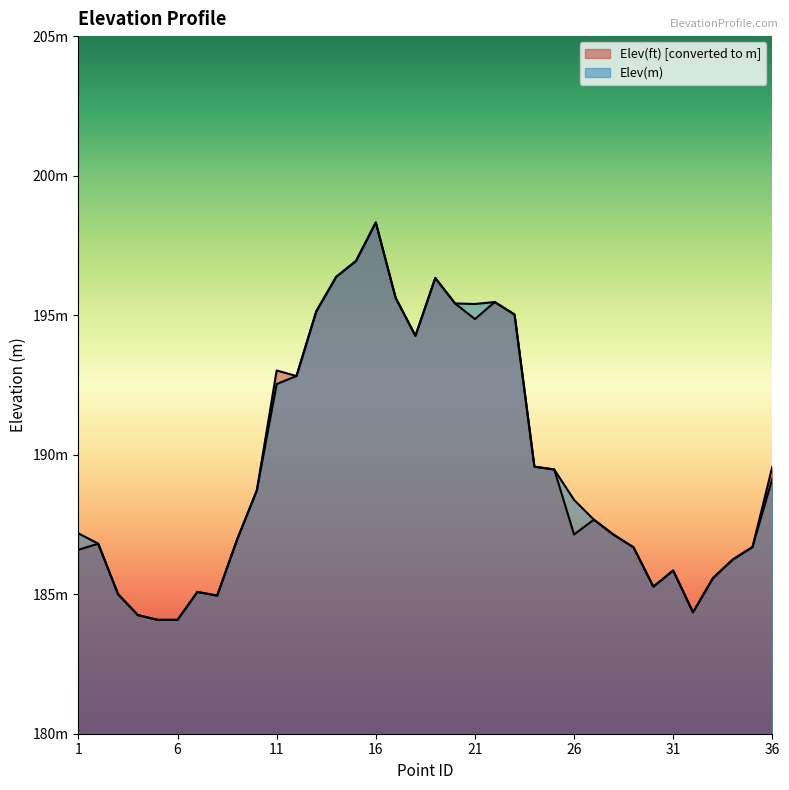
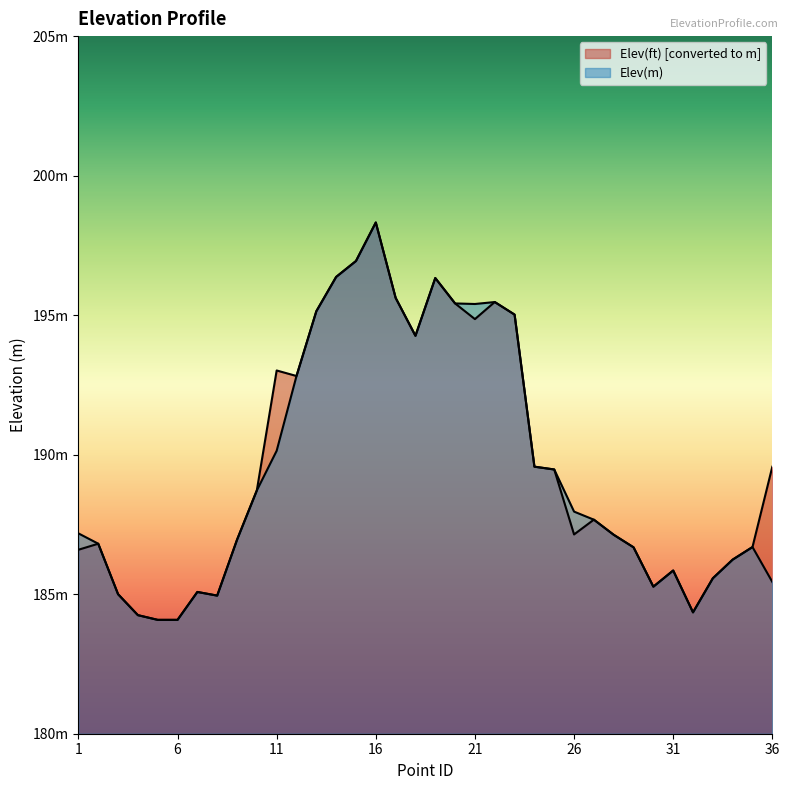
  {
    "Elev(ft) [converted to m]": {
      "1": "186.6m",
      "11": "193.0m",
      "21": "194.9m",
      "26": "187.1m",
      "36": "189.6m"
    },
    "Elev(m)": {
      "1": "187.2m",
-     "11": "192.5m",
+     "11": "190.1m",
      "21": "195.4m",
-     "26": "188.4m",
-     "36": "189.1m"
+     "26": "188.0m",
+     "36": "185.4m"
    }
  }
